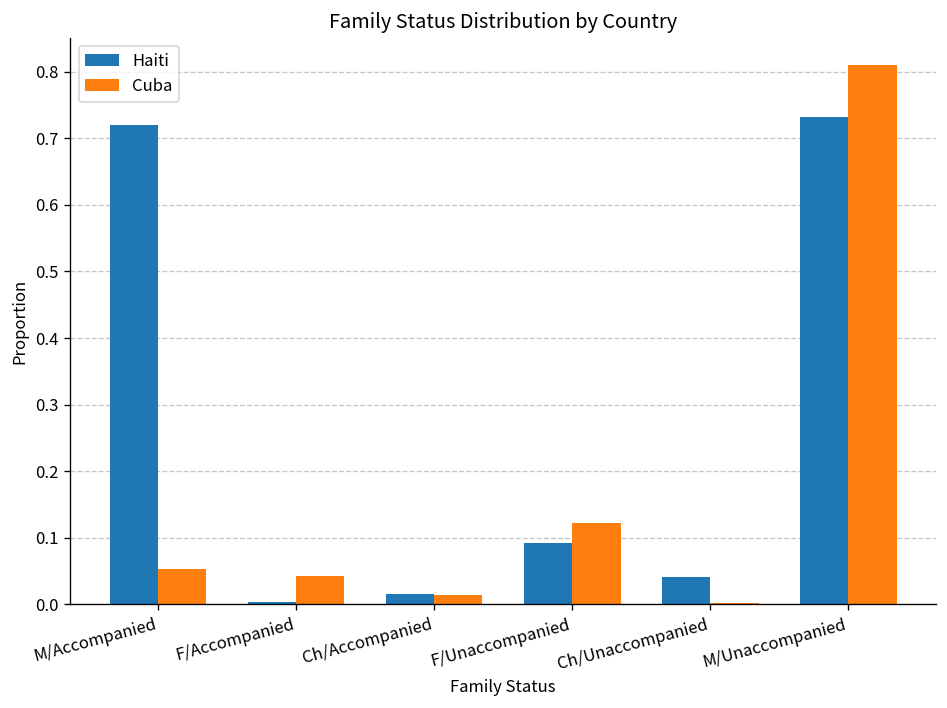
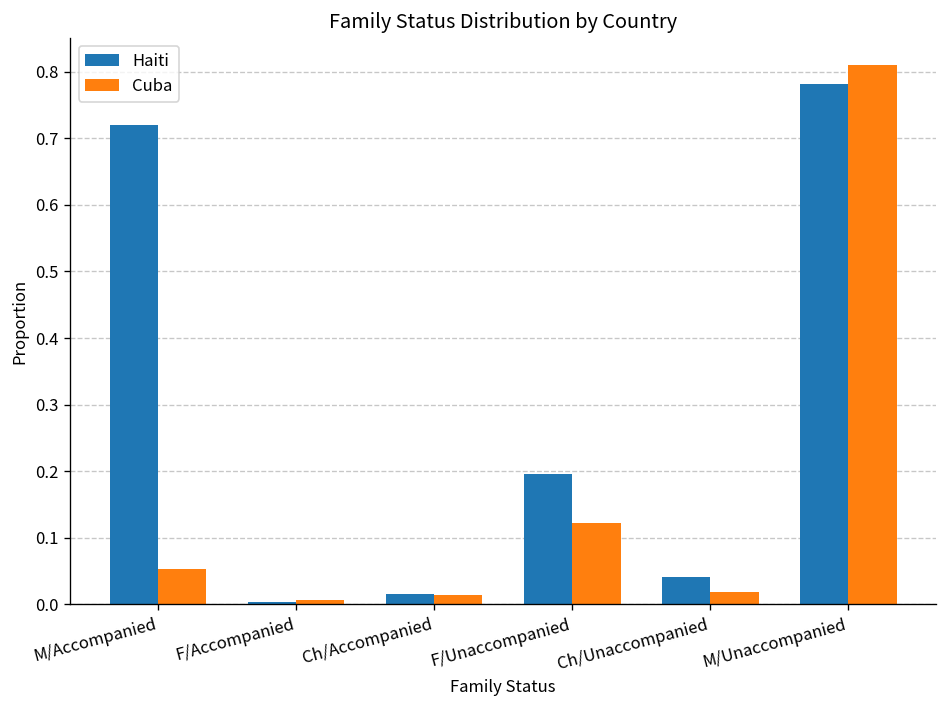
  {
    "Haiti": {
      "M/Accompanied": 0.72,
      "Ch/Accompanied": 0.01,
-     "F/Unaccompanied": 0.09,
+     "F/Unaccompanied": 0.20,
      "Ch/Unaccompanied": 0.04,
-     "M/Unaccompanied": 0.73
+     "M/Unaccompanied": 0.78
    },
    "Cuba": {
      "M/Accompanied": 0.05,
-     "F/Accompanied": 0.04,
+     "F/Accompanied": 0.01,
      "Ch/Accompanied": 0.01,
      "F/Unaccompanied": 0.12,
-     "Ch/Unaccompanied": 0.00,
+     "Ch/Unaccompanied": 0.02,
      "M/Unaccompanied": 0.81
    }
  }
